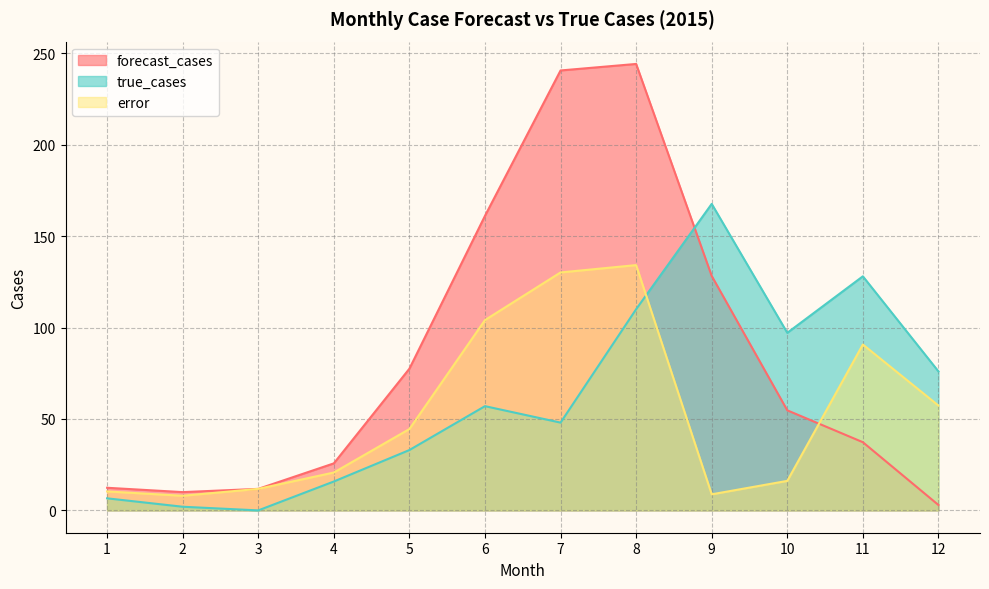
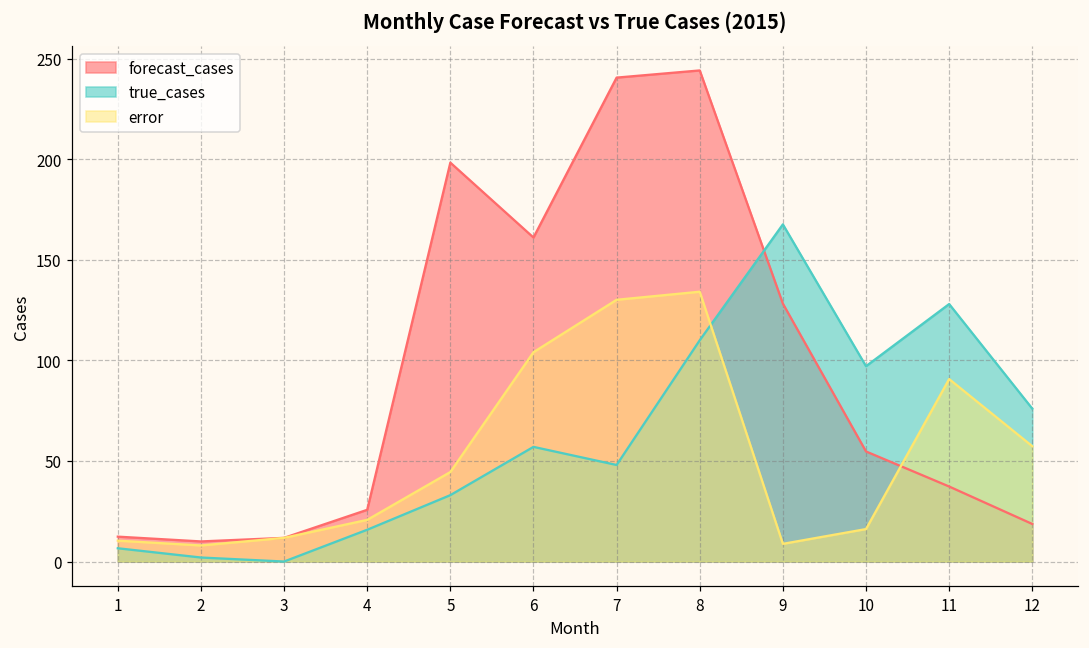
  {
    "forecast_cases": {
      "1": 12,
      "2": 10,
      "4": 26,
-     "5": 77,
+     "5": 198,
      "6": 161,
      "7": 241,
      "8": 244,
      "9": 128,
      "10": 55,
      "11": 37,
-     "12": 3
+     "12": 19
    },
    "true_cases": {
      "1": 7,
      "2": 2,
      "3": 0,
      "4": 16,
      "5": 33,
      "6": 57,
      "7": 48,
      "8": 110,
      "9": 168,
      "10": 97,
      "11": 128,
      "12": 76
    },
    "error": {
      "1": 10,
      "2": 8,
      "4": 21,
      "5": 44,
      "6": 104,
      "7": 130,
      "8": 134,
      "9": 9,
      "10": 16,
      "11": 91,
      "12": 57
    }
  }
